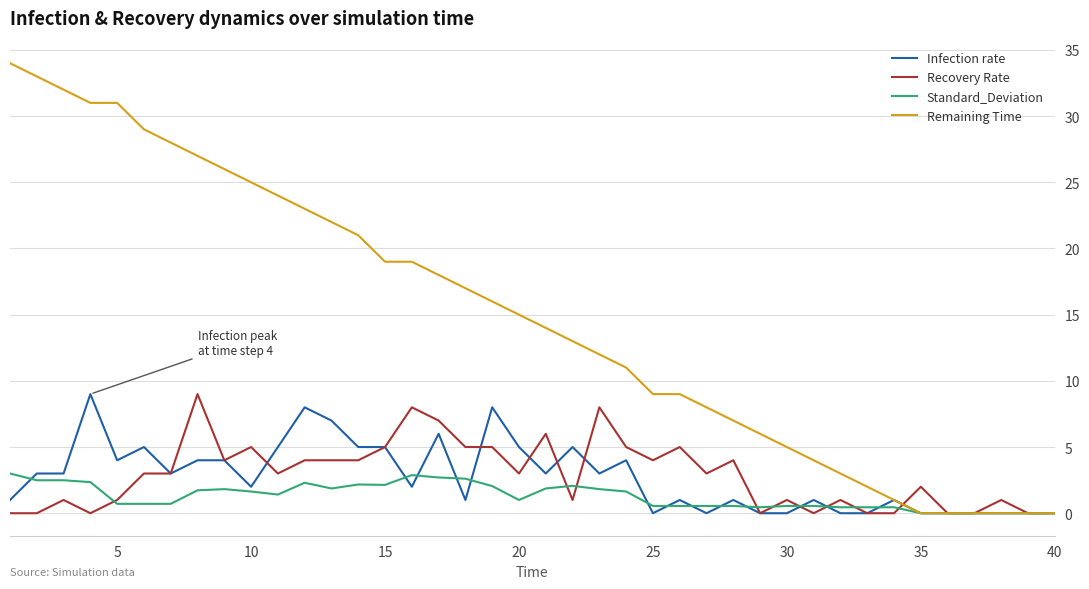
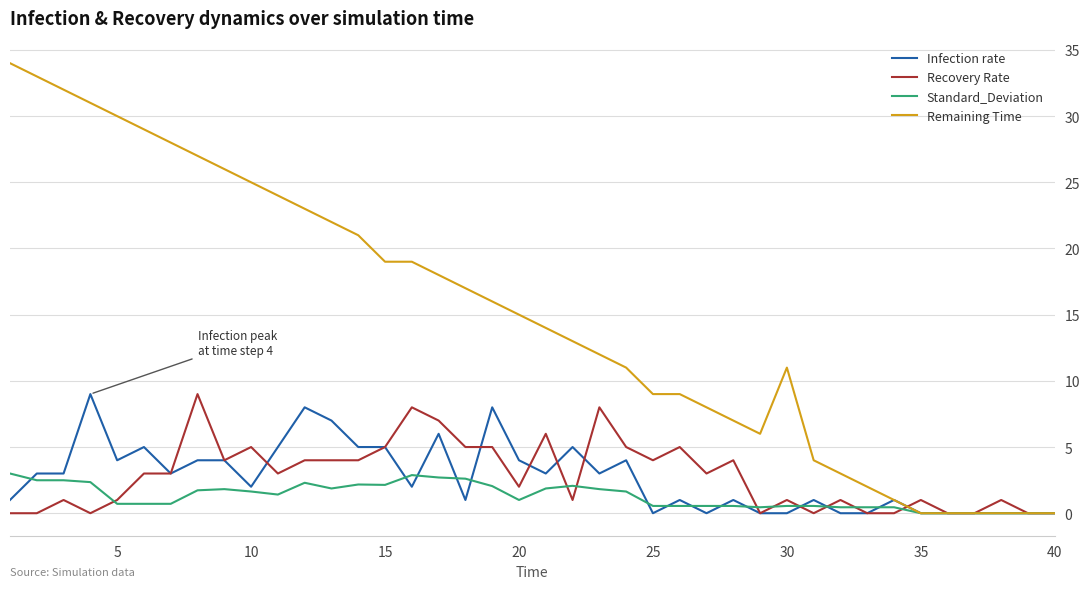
  {
    "Infection rate": {
      "5": 4,
      "10": 2,
-     "20": 5,
+     "20": 4,
      "25": 0,
      "30": 0
    },
    "Recovery Rate": {
      "5": 1,
      "10": 5,
-     "20": 3,
+     "20": 2,
      "25": 4,
      "30": 1,
-     "35": 2
+     "35": 1
    },
    "Standard_Deviation": {
      "5": 0.7,
      "10": 1.6,
      "15": 2,
      "20": 1,
      "25": 0.6,
      "30": 0.6
    },
    "Remaining Time": {
-     "5": 31,
+     "5": 30,
      "10": 25,
      "15": 19,
      "20": 15,
      "25": 9,
-     "30": 5
+     "30": 11
    }
  }
